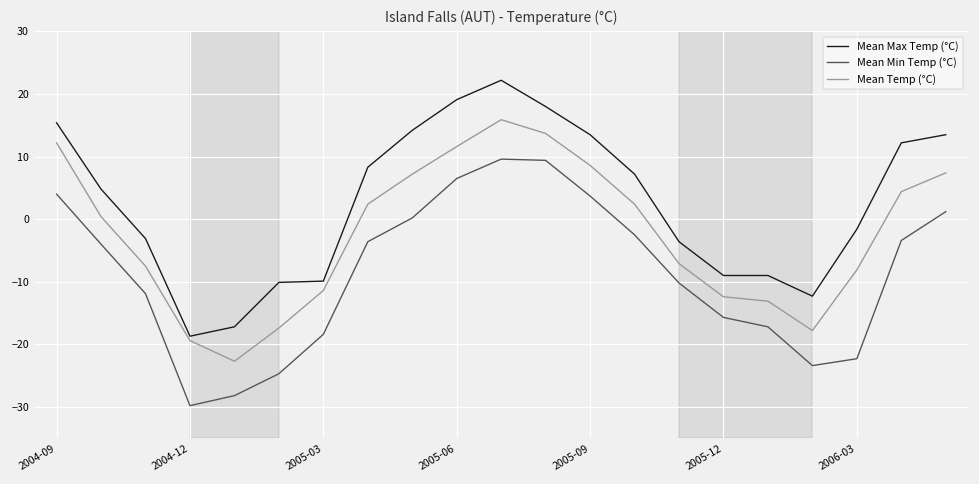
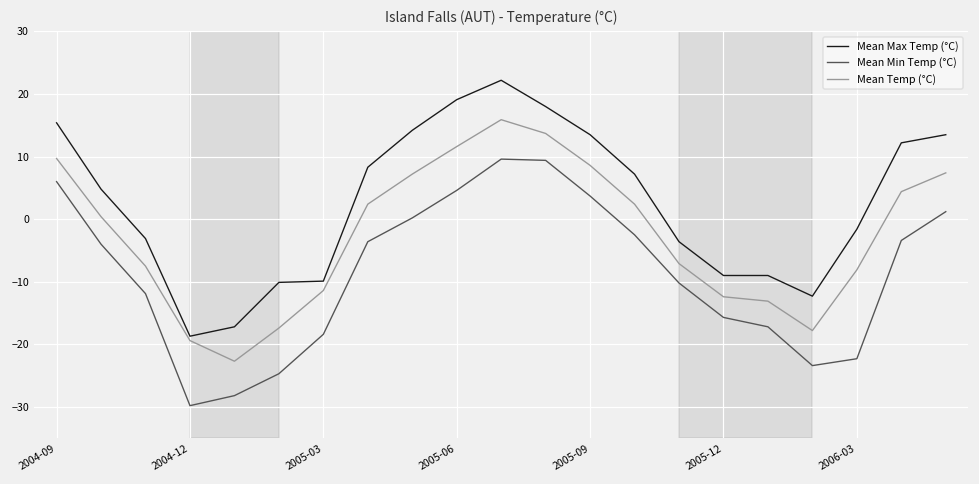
  {
    "Mean Max Temp (°C)": {
      "2004-09": 15,
      "2004-12": -19,
      "2005-03": -10,
      "2005-06": 19,
      "2005-09": 14,
      "2005-12": -9,
      "2006-03": -2
    },
    "Mean Min Temp (°C)": {
-     "2004-09": 4,
+     "2004-09": 6,
      "2004-12": -30,
      "2005-03": -18,
-     "2005-06": 7,
+     "2005-06": 5,
      "2005-09": 4,
      "2005-12": -16,
      "2006-03": -22
    },
    "Mean Temp (°C)": {
-     "2004-09": 12,
+     "2004-09": 10,
      "2004-12": -19,
      "2005-03": -11,
      "2005-06": 12,
      "2005-09": 9,
      "2005-12": -12,
      "2006-03": -8
    }
  }
